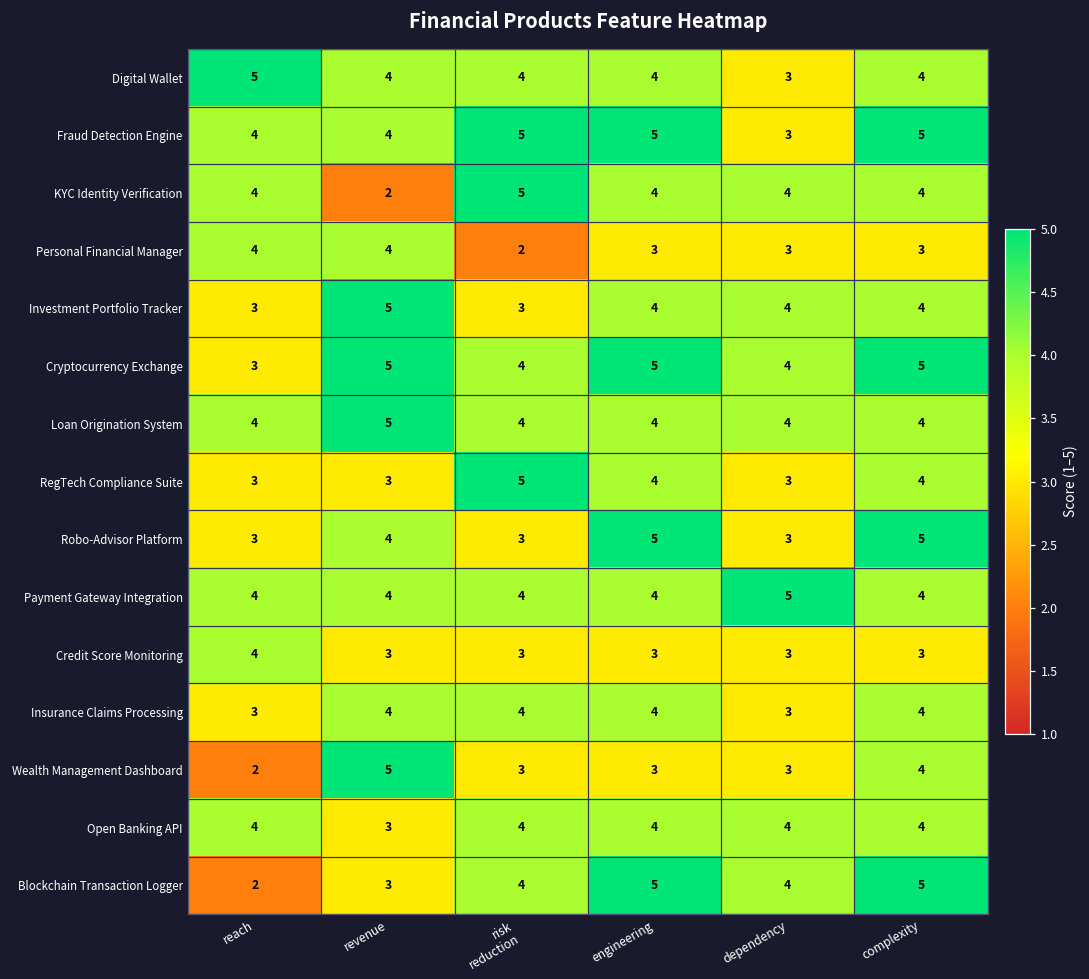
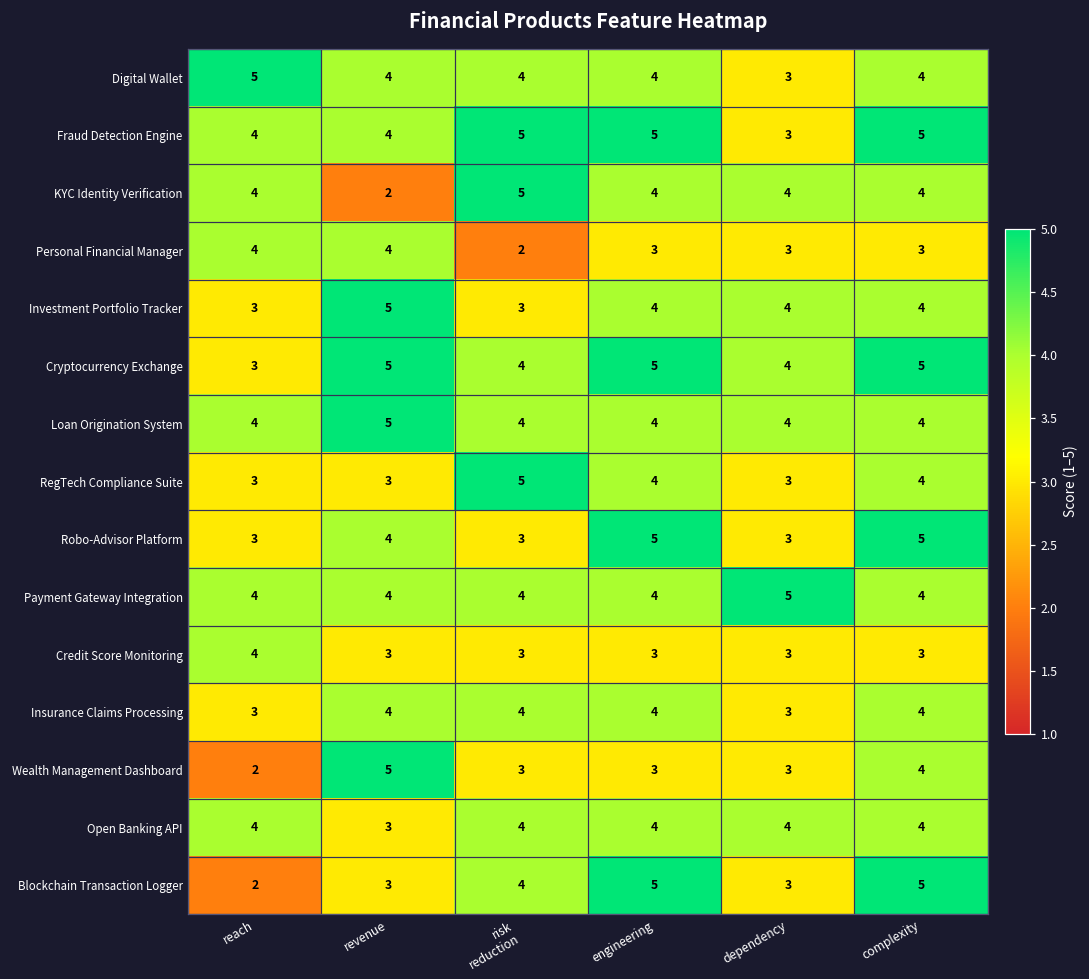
  {
    "Digital Wallet": {
      "reach": 5,
      "revenue": 4,
      "risk reduction": 4,
      "engineering": 4,
      "dependency": 3,
      "complexity": 4
    },
    "Fraud Detection Engine": {
      "reach": 4,
      "revenue": 4,
      "risk reduction": 5,
      "engineering": 5,
      "dependency": 3,
      "complexity": 5
    },
    "KYC Identity Verification": {
      "reach": 4,
      "revenue": 2,
      "risk reduction": 5,
      "engineering": 4,
      "dependency": 4,
      "complexity": 4
    },
    "Personal Financial Manager": {
      "reach": 4,
      "revenue": 4,
      "risk reduction": 2,
      "engineering": 3,
      "dependency": 3,
      "complexity": 3
    },
    "Investment Portfolio Tracker": {
      "reach": 3,
      "revenue": 5,
      "risk reduction": 3,
      "engineering": 4,
      "dependency": 4,
      "complexity": 4
    },
    "Cryptocurrency Exchange": {
      "reach": 3,
      "revenue": 5,
      "risk reduction": 4,
      "engineering": 5,
      "dependency": 4,
      "complexity": 5
    },
    "Loan Origination System": {
      "reach": 4,
      "revenue": 5,
      "risk reduction": 4,
      "engineering": 4,
      "dependency": 4,
      "complexity": 4
    },
    "RegTech Compliance Suite": {
      "reach": 3,
      "revenue": 3,
      "risk reduction": 5,
      "engineering": 4,
      "dependency": 3,
      "complexity": 4
    },
    "Robo-Advisor Platform": {
      "reach": 3,
      "revenue": 4,
      "risk reduction": 3,
      "engineering": 5,
      "dependency": 3,
      "complexity": 5
    },
    "Payment Gateway Integration": {
      "reach": 4,
      "revenue": 4,
      "risk reduction": 4,
      "engineering": 4,
      "dependency": 5,
      "complexity": 4
    },
    "Credit Score Monitoring": {
      "reach": 4,
      "revenue": 3,
      "risk reduction": 3,
      "engineering": 3,
      "dependency": 3,
      "complexity": 3
    },
    "Insurance Claims Processing": {
      "reach": 3,
      "revenue": 4,
      "risk reduction": 4,
      "engineering": 4,
      "dependency": 3,
      "complexity": 4
    },
    "Wealth Management Dashboard": {
      "reach": 2,
      "revenue": 5,
      "risk reduction": 3,
      "engineering": 3,
      "dependency": 3,
      "complexity": 4
    },
    "Open Banking API": {
      "reach": 4,
      "revenue": 3,
      "risk reduction": 4,
      "engineering": 4,
      "dependency": 4,
      "complexity": 4
    },
    "Blockchain Transaction Logger": {
      "reach": 2,
      "revenue": 3,
      "risk reduction": 4,
      "engineering": 5,
-     "dependency": 4,
+     "dependency": 3,
      "complexity": 5
    }
  }
